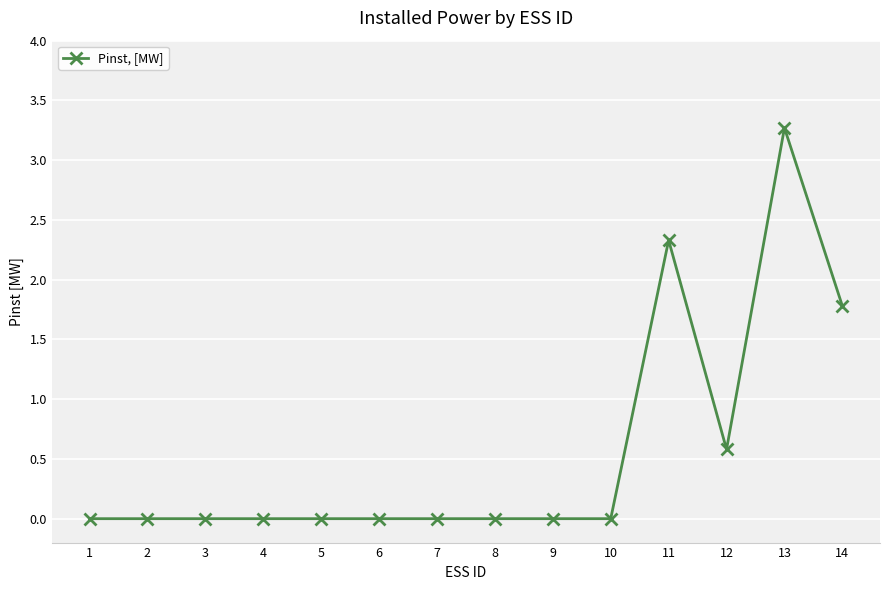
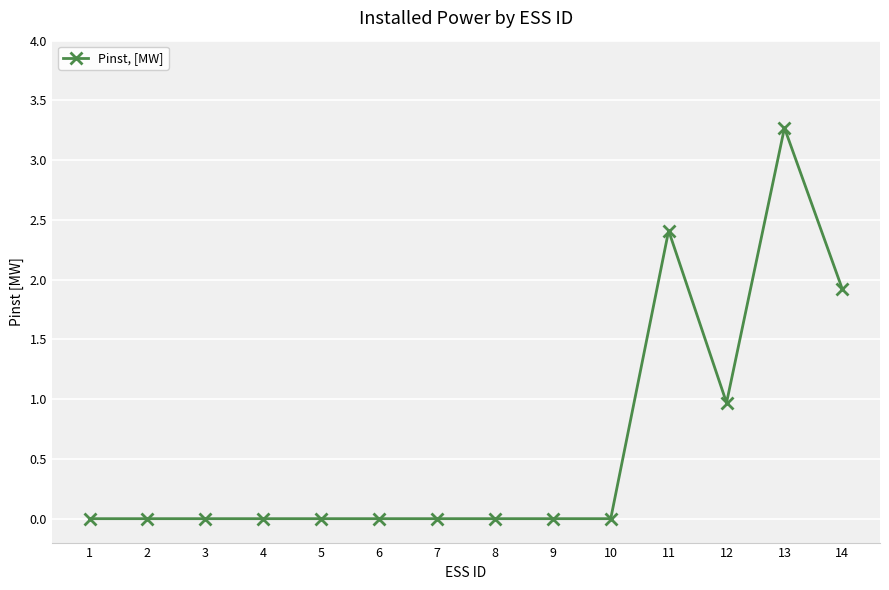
  {
    "1": 0.00,
    "2": 0.00,
    "3": 0.00,
    "4": 0.00,
    "5": 0.00,
    "6": 0.00,
    "7": 0.00,
    "8": 0.00,
    "9": 0.00,
    "10": 0.00,
-   "11": 2.33,
-   "12": 0.58,
+   "11": 2.41,
+   "12": 0.97,
    "13": 3.27,
-   "14": 1.78
+   "14": 1.92
  }
